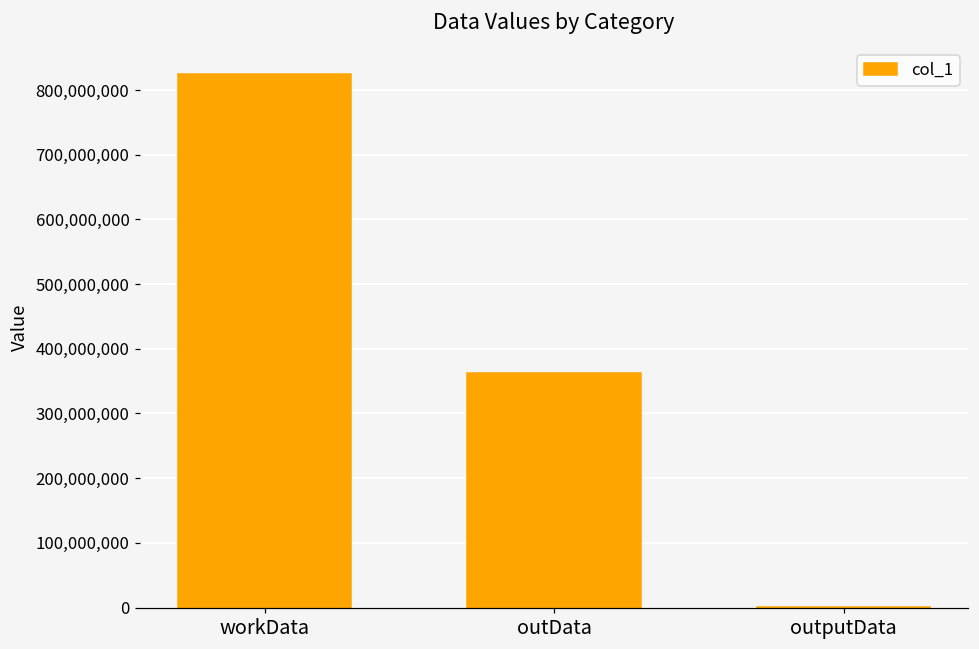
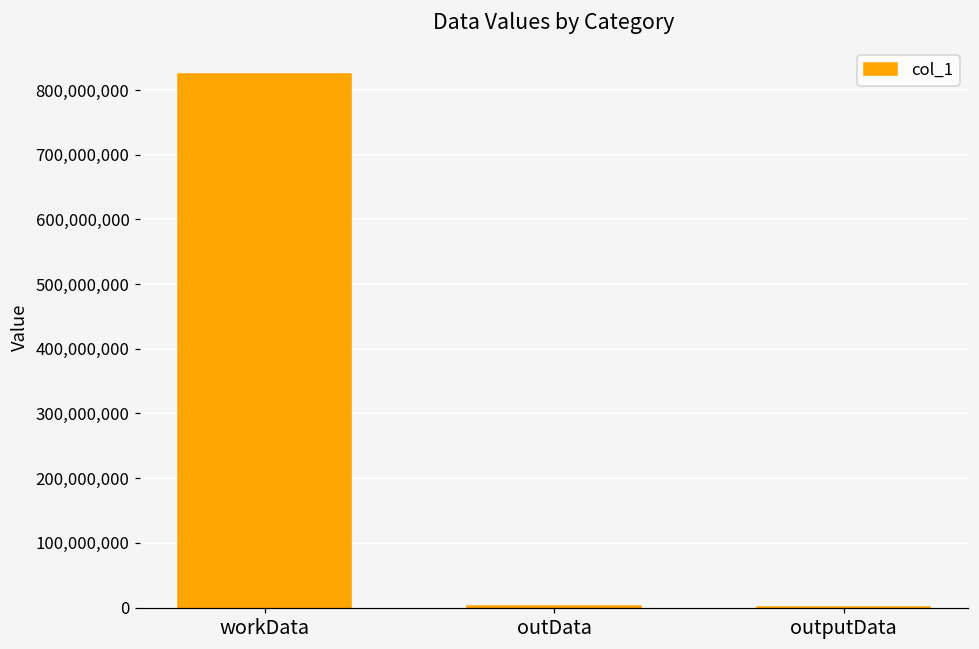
  {
    "workData": "830,000,000",
-   "outData": "360,000,000"
+   "outData": "0"
  }
